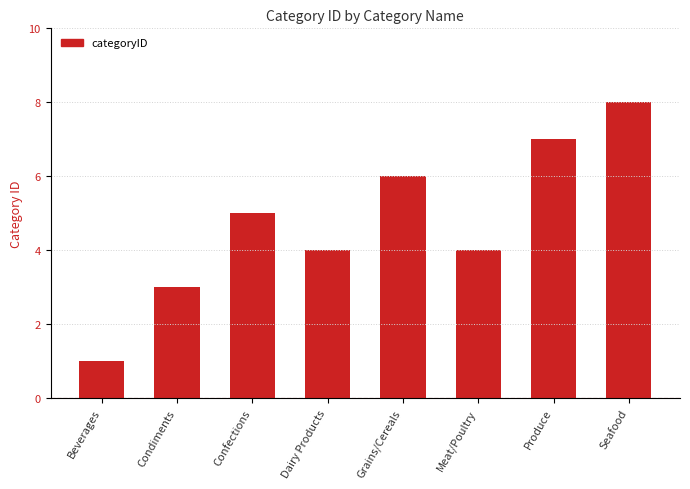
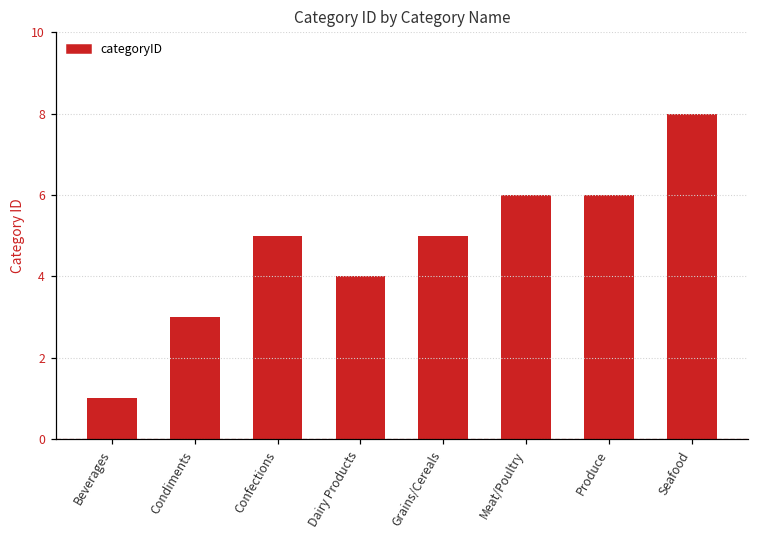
  {
    "Beverages": 1,
    "Condiments": 3,
    "Confections": 5,
    "Dairy Products": 4,
-   "Grains/Cereals": 6,
-   "Meat/Poultry": 4,
-   "Produce": 7,
+   "Grains/Cereals": 5,
+   "Meat/Poultry": 6,
+   "Produce": 6,
    "Seafood": 8
  }
